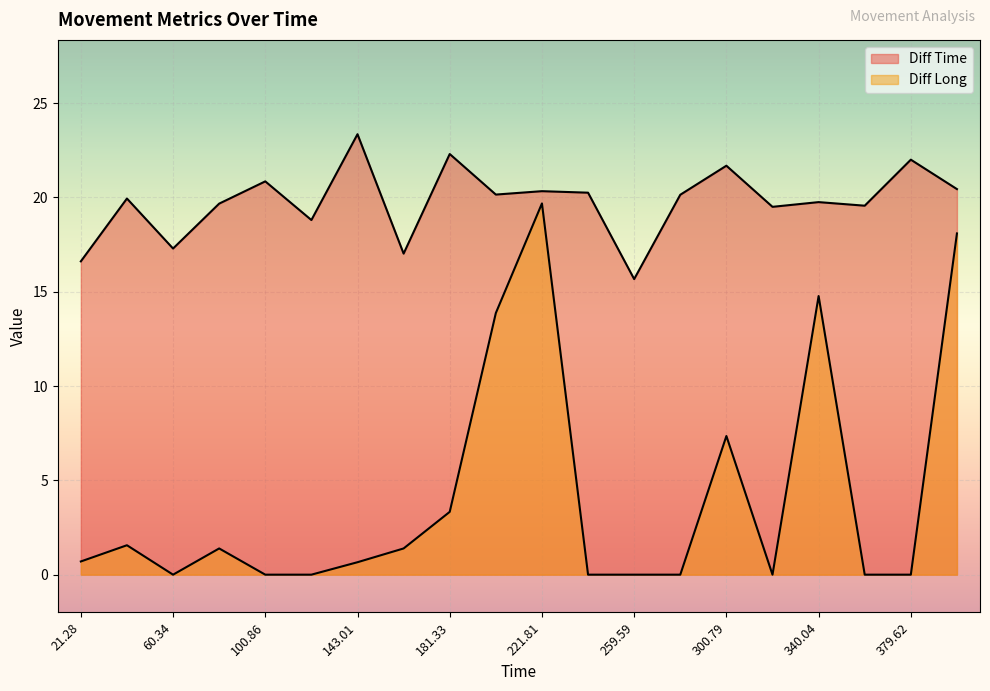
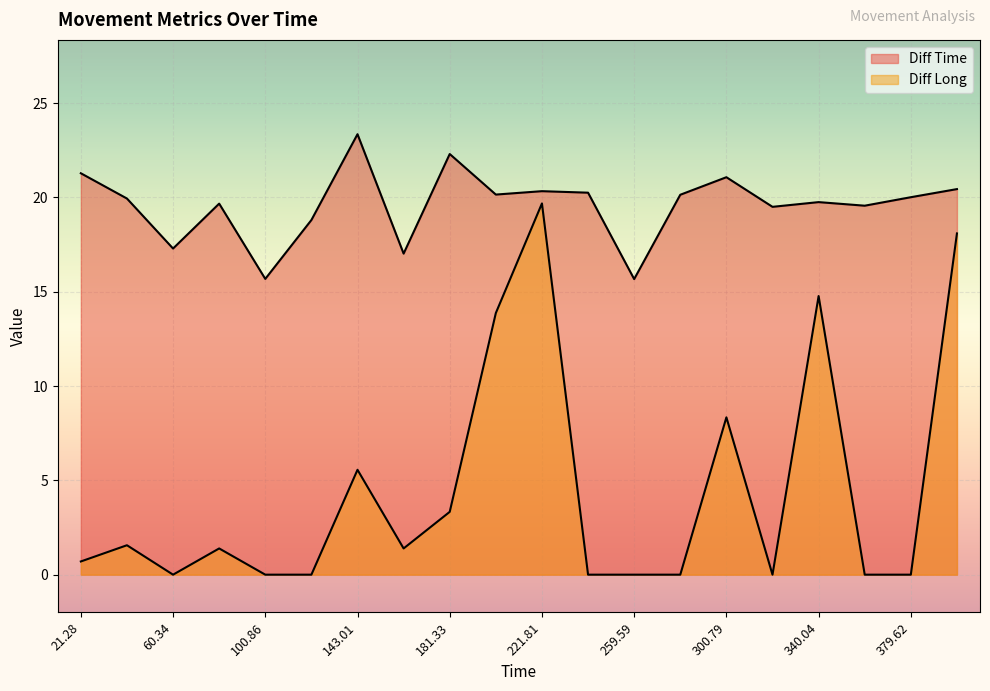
  {
    "Diff Time": {
-     "21.28": 16.6,
+     "21.28": 21.3,
      "60.34": 17.3,
-     "100.86": 20.9,
+     "100.86": 15.7,
      "143.01": 23.4,
      "181.33": 22.3,
      "221.81": 20.3,
      "259.59": 15.7,
-     "300.79": 21.7,
+     "300.79": 21.1,
      "340.04": 19.8,
-     "379.62": 22.0
+     "379.62": 20.0
    },
    "Diff Long": {
      "21.28": 0.7,
      "60.34": 0.0,
      "100.86": 0.0,
-     "143.01": 0.7,
+     "143.01": 5.6,
      "181.33": 3.3,
      "221.81": 19.7,
      "259.59": 0.0,
-     "300.79": 7.4,
+     "300.79": 8.3,
      "340.04": 14.8,
      "379.62": 0.0
    }
  }
